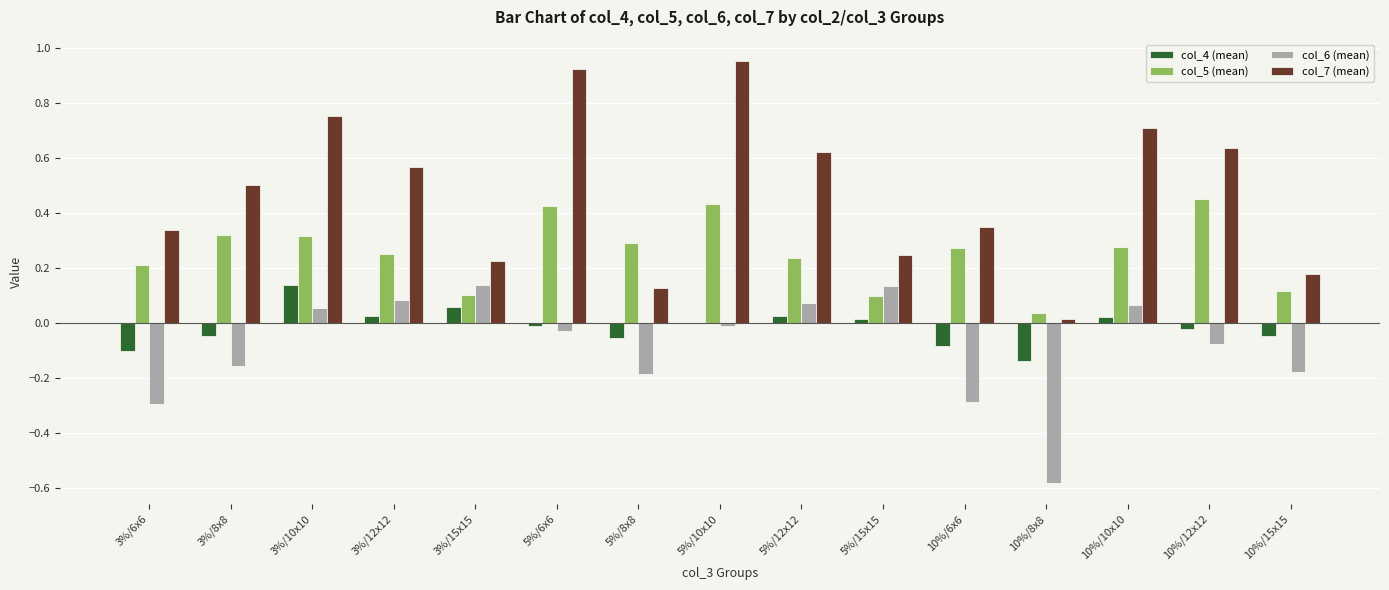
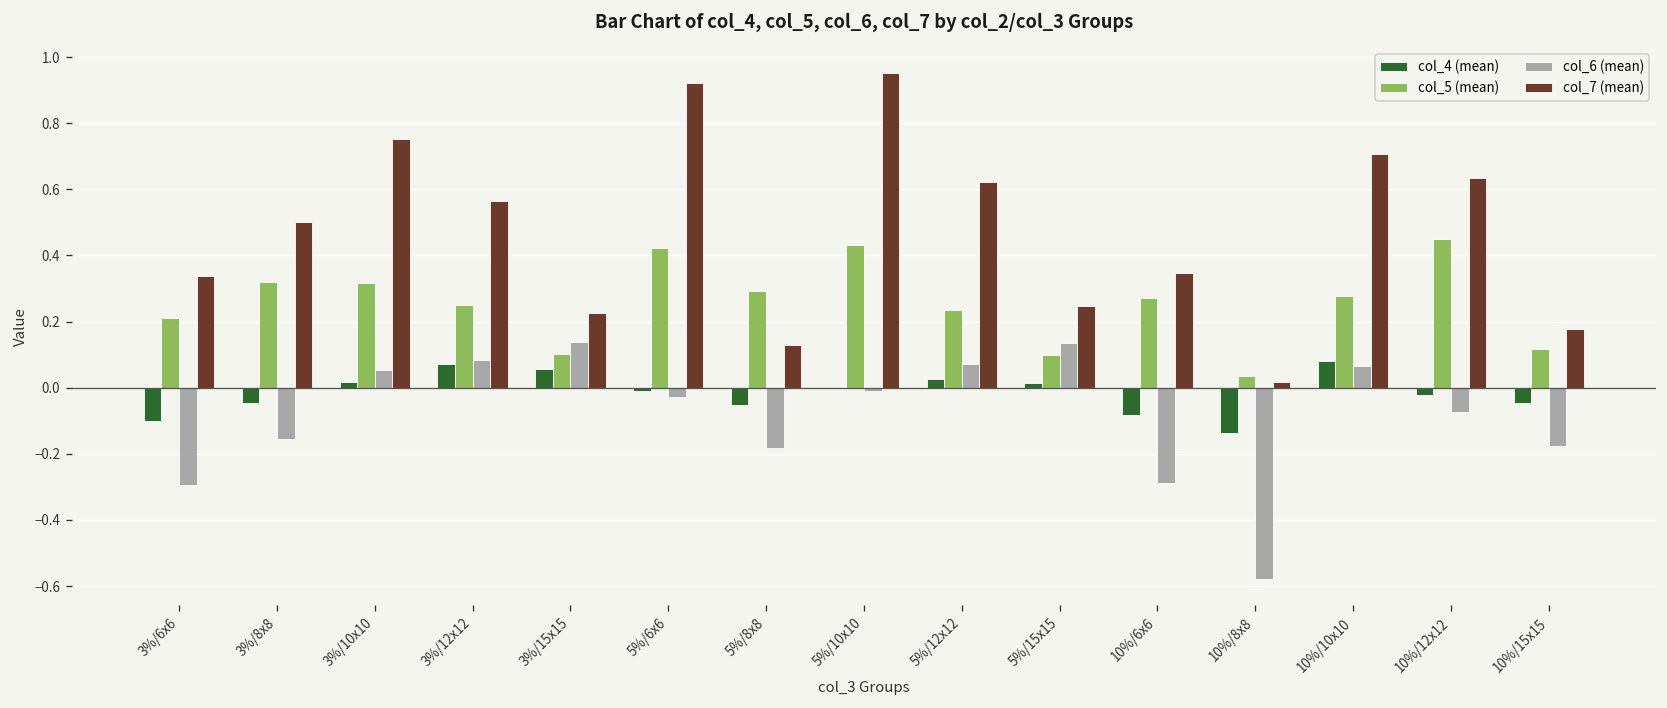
  {
    "col_4 (mean)": {
      "3%/6x6": -0.10,
      "3%/8x8": -0.05,
-     "3%/10x10": 0.14,
-     "3%/12x12": 0.03,
+     "3%/10x10": 0.02,
+     "3%/12x12": 0.07,
      "3%/15x15": 0.06,
      "5%/6x6": -0.01,
      "5%/8x8": -0.05,
      "5%/12x12": 0.03,
      "5%/15x15": 0.02,
      "10%/6x6": -0.08,
      "10%/8x8": -0.14,
-     "10%/10x10": 0.02,
+     "10%/10x10": 0.08,
      "10%/12x12": -0.02,
      "10%/15x15": -0.05
    },
    "col_5 (mean)": {
      "3%/6x6": 0.21,
      "3%/8x8": 0.32,
      "3%/10x10": 0.32,
      "3%/12x12": 0.25,
      "3%/15x15": 0.10,
      "5%/6x6": 0.42,
      "5%/8x8": 0.29,
      "5%/10x10": 0.43,
      "5%/12x12": 0.24,
      "5%/15x15": 0.10,
      "10%/6x6": 0.27,
      "10%/8x8": 0.04,
      "10%/10x10": 0.28,
      "10%/12x12": 0.45,
      "10%/15x15": 0.12
    },
    "col_6 (mean)": {
      "3%/6x6": -0.29,
      "3%/8x8": -0.16,
      "3%/10x10": 0.06,
      "3%/12x12": 0.08,
      "3%/15x15": 0.14,
      "5%/6x6": -0.03,
      "5%/8x8": -0.18,
      "5%/10x10": -0.01,
      "5%/12x12": 0.07,
      "5%/15x15": 0.14,
      "10%/6x6": -0.29,
      "10%/8x8": -0.58,
      "10%/10x10": 0.07,
      "10%/12x12": -0.08,
      "10%/15x15": -0.18
    },
    "col_7 (mean)": {
      "3%/6x6": 0.34,
      "3%/8x8": 0.50,
      "3%/10x10": 0.75,
      "3%/12x12": 0.57,
      "3%/15x15": 0.23,
      "5%/6x6": 0.92,
      "5%/8x8": 0.13,
      "5%/10x10": 0.95,
      "5%/12x12": 0.62,
      "5%/15x15": 0.25,
      "10%/6x6": 0.35,
      "10%/8x8": 0.02,
      "10%/10x10": 0.71,
      "10%/12x12": 0.64,
      "10%/15x15": 0.18
    }
  }
